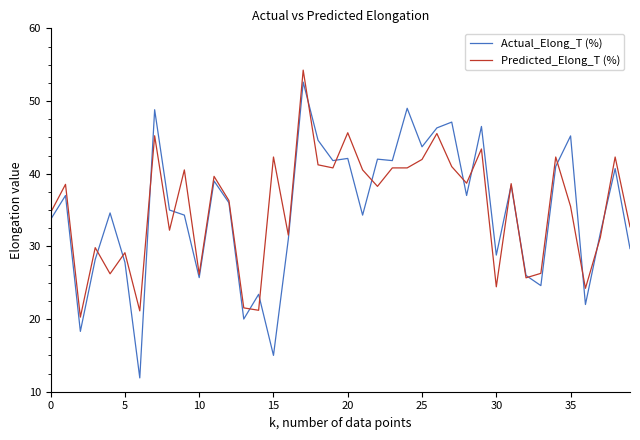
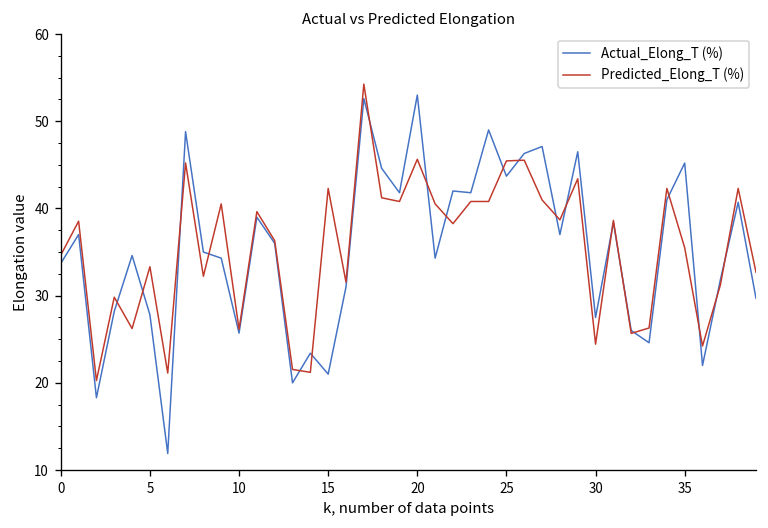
  {
    "Actual_Elong_T (%)": {
      "0": 34,
      "5": 28,
      "10": 26,
-     "15": 15,
-     "20": 42,
+     "15": 21,
+     "20": 53,
      "25": 44,
-     "30": 29,
+     "30": 28,
      "35": 45
    },
    "Predicted_Elong_T (%)": {
      "0": 35,
-     "5": 29,
+     "5": 33,
      "10": 26,
      "15": 42,
      "20": 46,
-     "25": 42,
+     "25": 45,
      "30": 24,
      "35": 35
    }
  }
